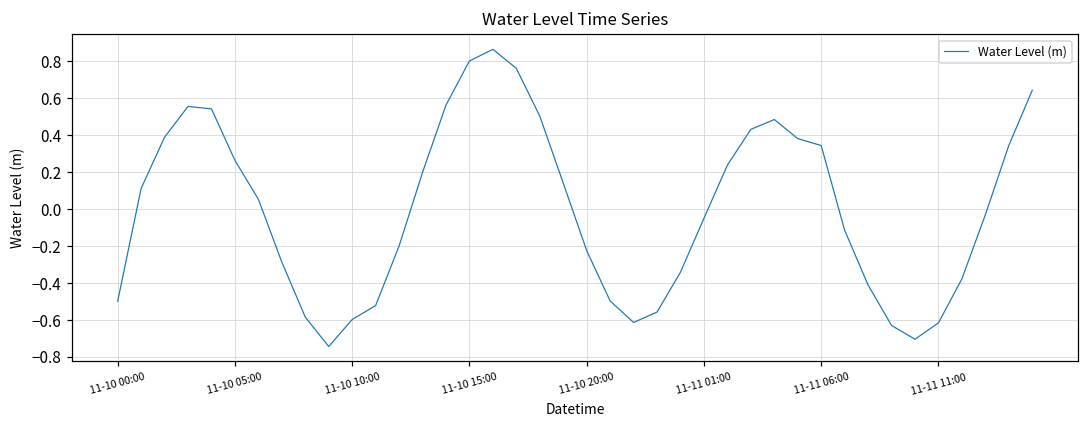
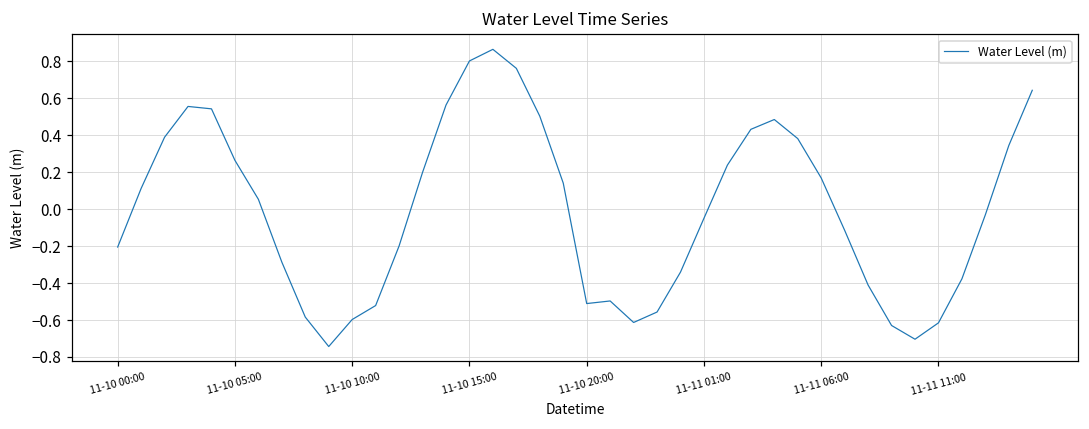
  {
-   "11-10 00:00": -0.50,
+   "11-10 00:00": -0.20,
    "11-10 05:00": 0.26,
    "11-10 10:00": -0.60,
    "11-10 15:00": 0.80,
-   "11-10 20:00": -0.22,
+   "11-10 20:00": -0.51,
    "11-11 01:00": -0.05,
-   "11-11 06:00": 0.34,
+   "11-11 06:00": 0.17,
    "11-11 11:00": -0.62
  }
